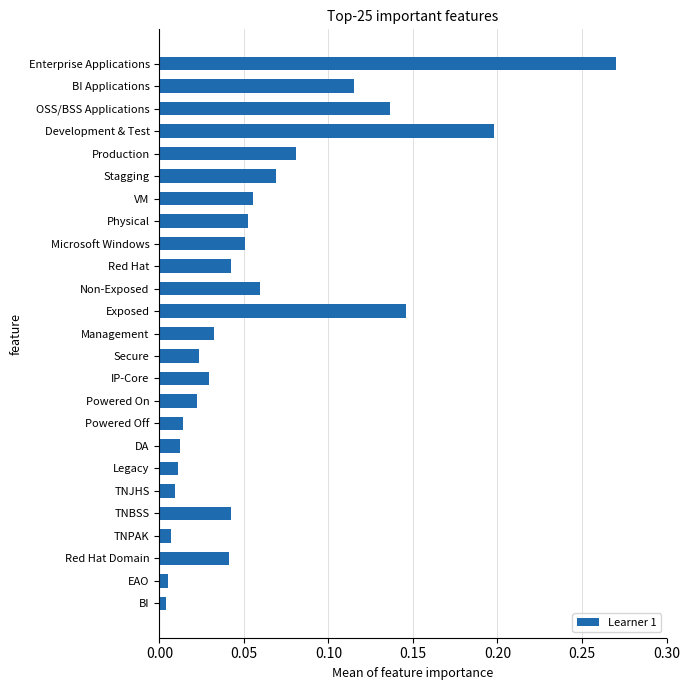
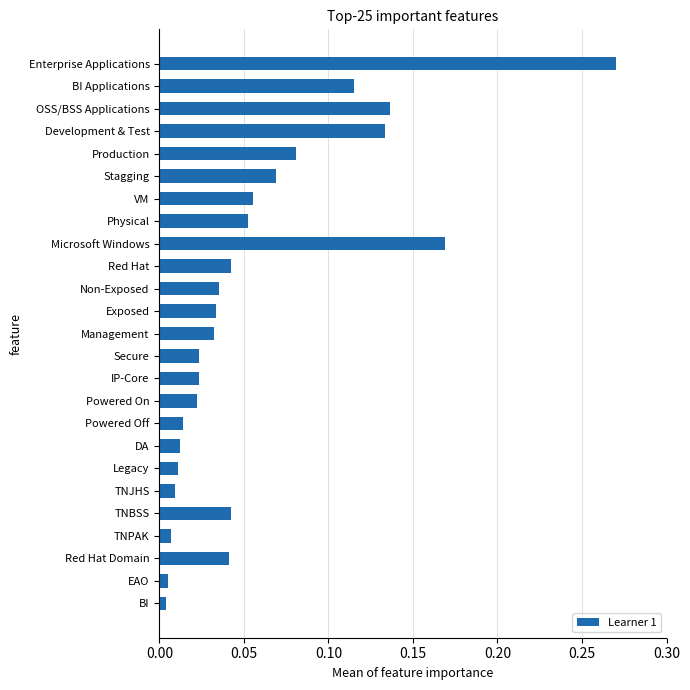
  {
    "Enterprise Applications": 0.270,
    "BI Applications": 0.115,
    "OSS/BSS Applications": 0.137,
-   "Development & Test": 0.198,
+   "Development & Test": 0.133,
    "Production": 0.081,
    "Stagging": 0.069,
    "VM": 0.056,
    "Physical": 0.053,
-   "Microsoft Windows": 0.051,
+   "Microsoft Windows": 0.169,
    "Red Hat": 0.042,
-   "Non-Exposed": 0.060,
-   "Exposed": 0.146,
+   "Non-Exposed": 0.035,
+   "Exposed": 0.033,
    "Management": 0.032,
    "Secure": 0.023,
-   "IP-Core": 0.029,
+   "IP-Core": 0.023,
    "Powered On": 0.022,
    "Powered Off": 0.014,
    "DA": 0.012,
    "Legacy": 0.011,
    "TNJHS": 0.009,
    "TNBSS": 0.042,
    "TNPAK": 0.007,
    "Red Hat Domain": 0.041,
    "EAO": 0.005,
    "BI": 0.004
  }
